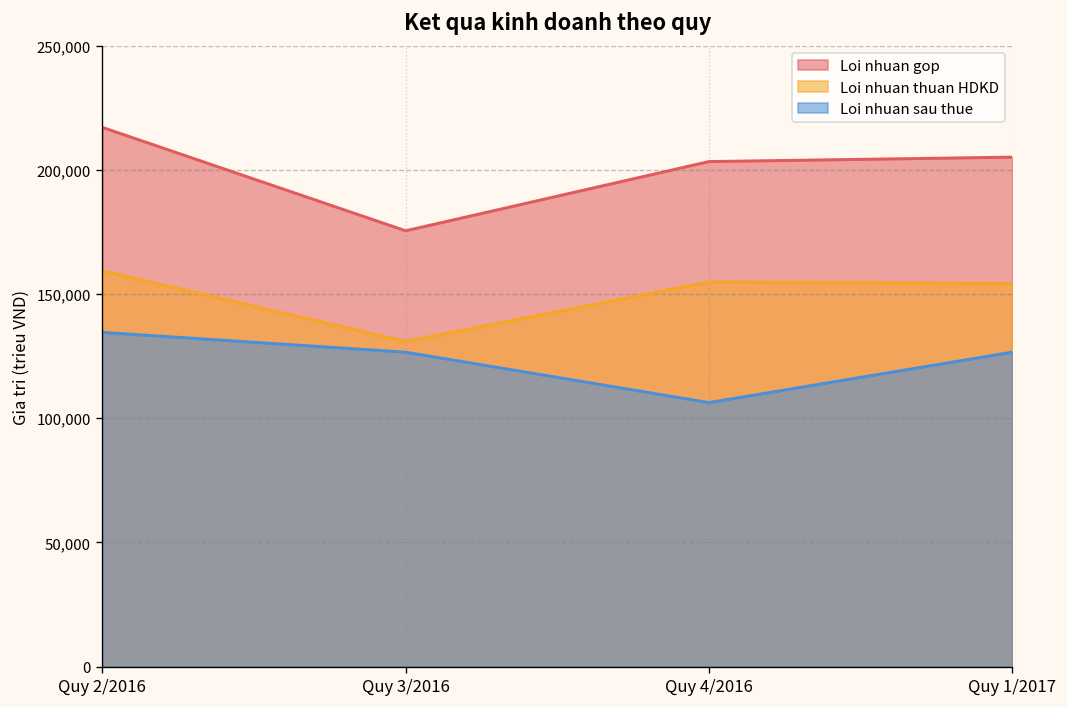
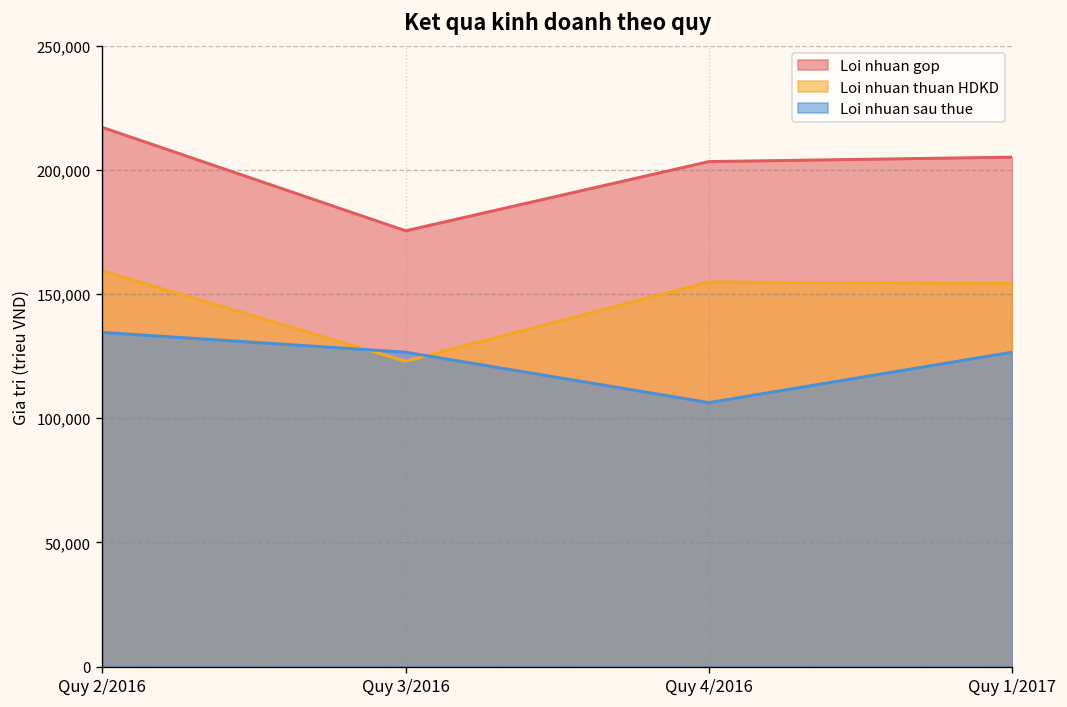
  {
    "Loi nhuan gop": {
      "Quy 2/2016": "217,000",
      "Quy 3/2016": "175,000",
      "Quy 4/2016": "203,000",
      "Quy 1/2017": "205,000"
    },
    "Loi nhuan thuan HDKD": {
      "Quy 2/2016": "159,000",
-     "Quy 3/2016": "131,000",
+     "Quy 3/2016": "123,000",
      "Quy 4/2016": "155,000",
      "Quy 1/2017": "154,000"
    },
    "Loi nhuan sau thue": {
      "Quy 2/2016": "135,000",
      "Quy 3/2016": "127,000",
      "Quy 4/2016": "106,000",
      "Quy 1/2017": "127,000"
    }
  }
